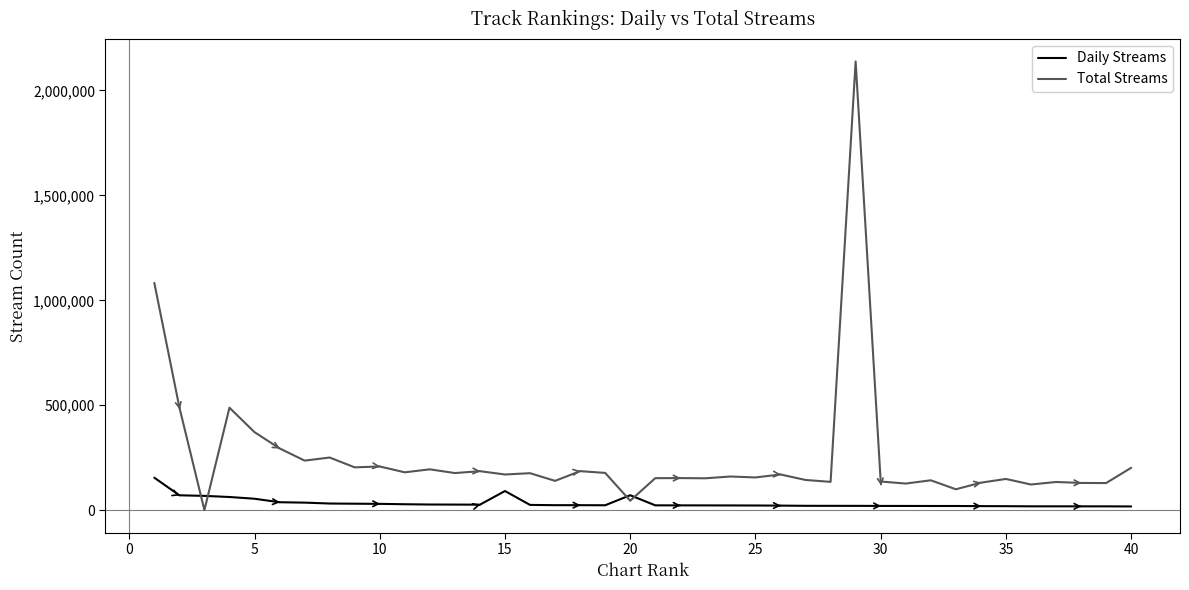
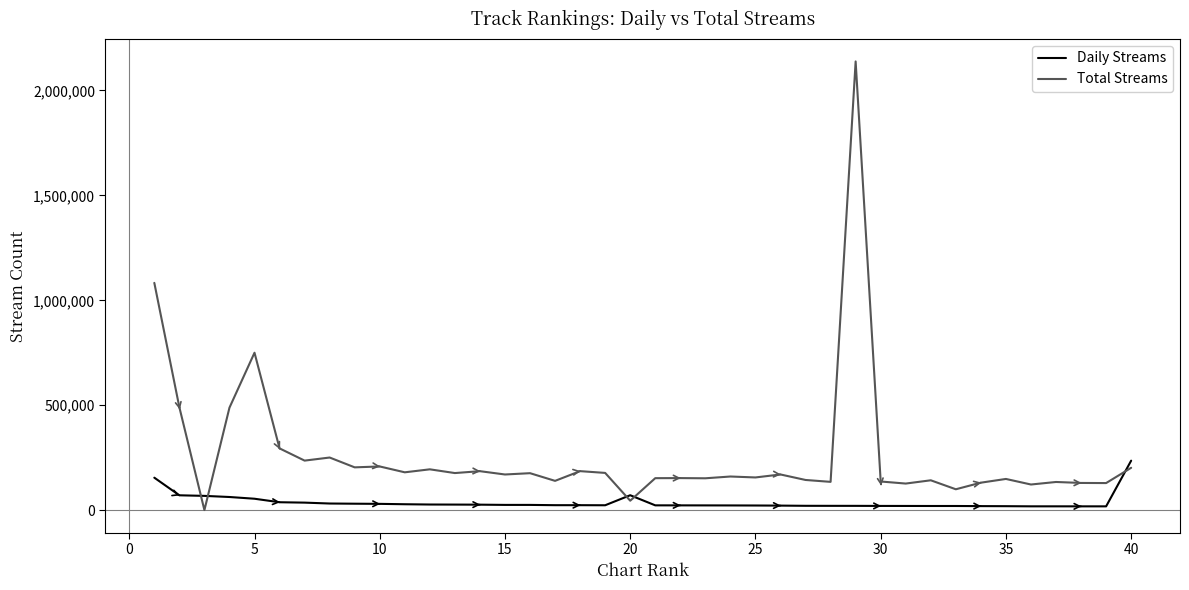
  {
    "Daily Streams": {
      "5": "50,000",
      "10": "30,000",
-     "15": "90,000",
+     "15": "30,000",
      "20": "70,000",
      "25": "20,000",
      "30": "20,000",
      "35": "20,000",
-     "40": "20,000"
+     "40": "240,000"
    },
    "Total Streams": {
-     "5": "370,000",
+     "5": "750,000",
      "10": "210,000",
      "15": "170,000",
      "20": "50,000",
      "25": "160,000",
      "30": "140,000",
      "35": "150,000",
      "40": "200,000"
    }
  }
